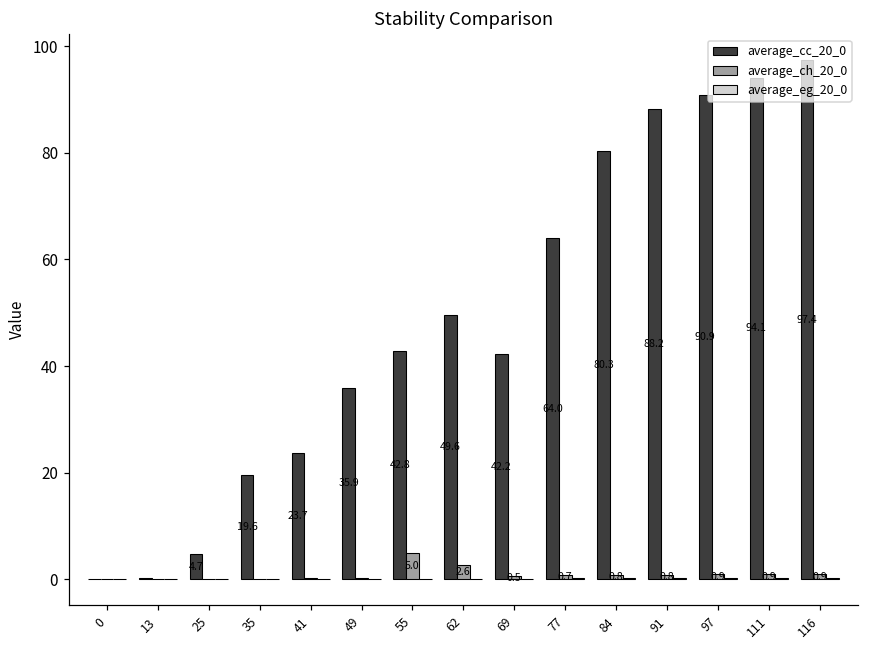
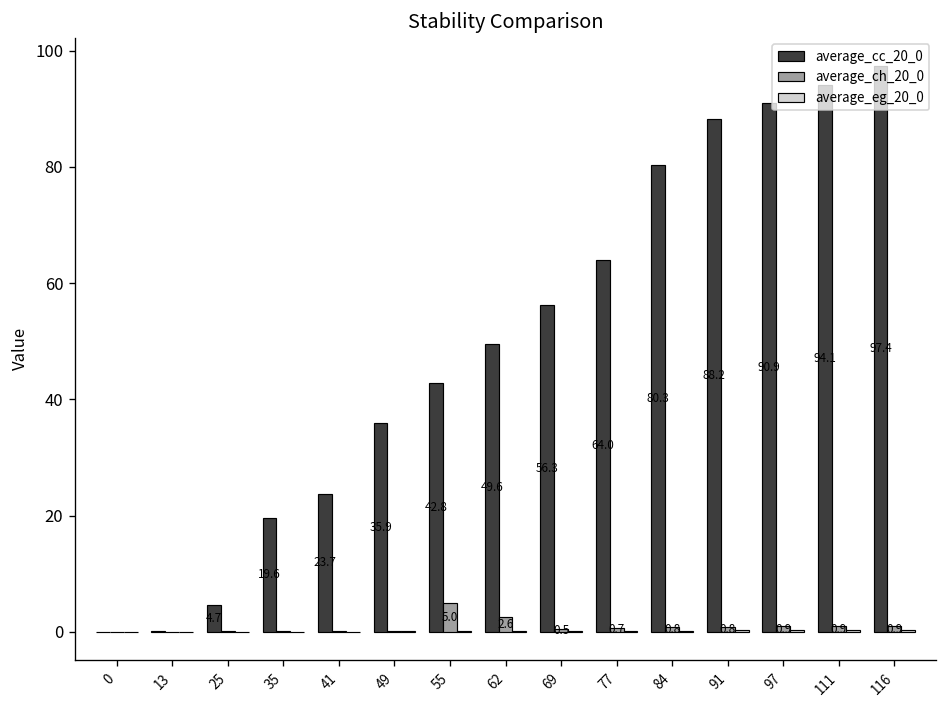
  {
    "average_cc_20_0": {
      "25": 4.7,
      "35": 19.6,
      "41": 23.7,
      "49": 35.9,
      "55": 42.8,
      "62": 49.6,
-     "69": 42.2,
+     "69": 56.3,
      "77": 64.0,
      "84": 80.3,
      "91": 88.2,
      "97": 90.9
    },
    "average_ch_20_0": {
      "55": 5.0,
      "62": 2.6,
      "69": 0.5,
      "77": 0.7,
      "84": 0.8,
      "91": 0.8,
      "97": 0.9,
      "111": 0.9,
      "116": 0.9
    }
  }
